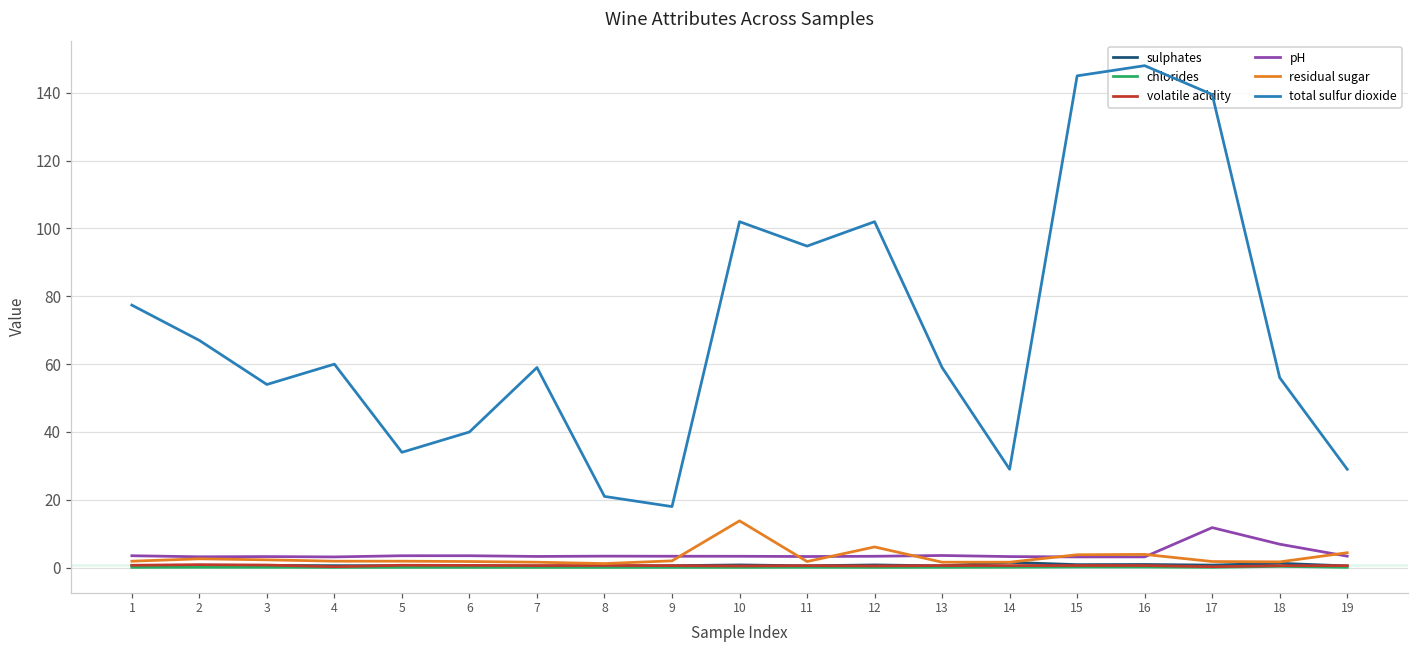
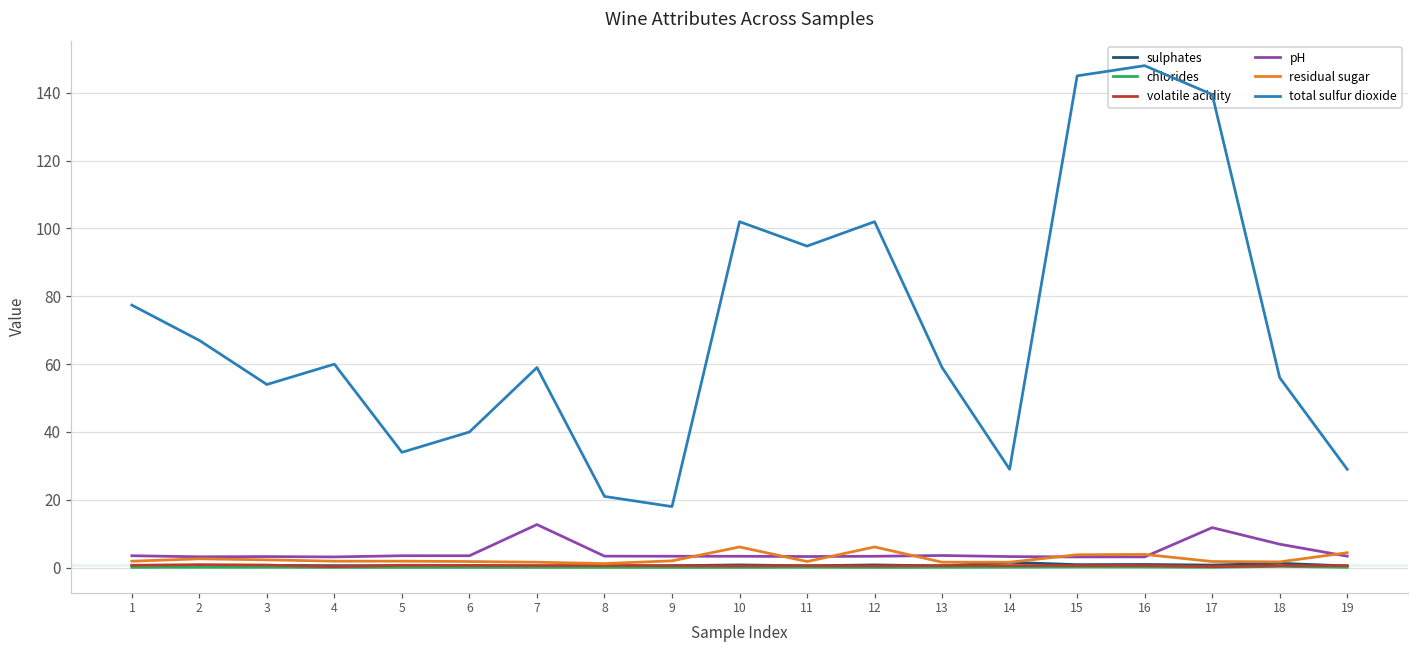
  {
    "pH": {
      "1": 4,
      "3": 3,
      "4": 3,
      "5": 4,
      "6": 4,
-     "7": 3,
+     "7": 13,
      "8": 3,
      "9": 3,
      "10": 3,
      "11": 3,
      "12": 3,
      "13": 4,
      "14": 3,
      "17": 12,
      "18": 7,
      "19": 3
    },
    "residual sugar": {
      "1": 2,
      "3": 2,
      "4": 2,
      "5": 2,
      "6": 2,
      "7": 2,
      "9": 2,
-     "10": 14,
+     "10": 6,
      "11": 2,
      "12": 6,
      "13": 2,
      "17": 2,
      "19": 4
    },
    "total sulfur dioxide": {
      "1": 77,
      "2": 67,
      "3": 54,
      "4": 60,
      "5": 34,
      "6": 40,
      "7": 59,
      "8": 21,
      "9": 18,
      "10": 102,
      "11": 95,
      "12": 102,
      "13": 59,
      "14": 29,
      "15": 145,
      "18": 56,
      "19": 29
    }
  }
